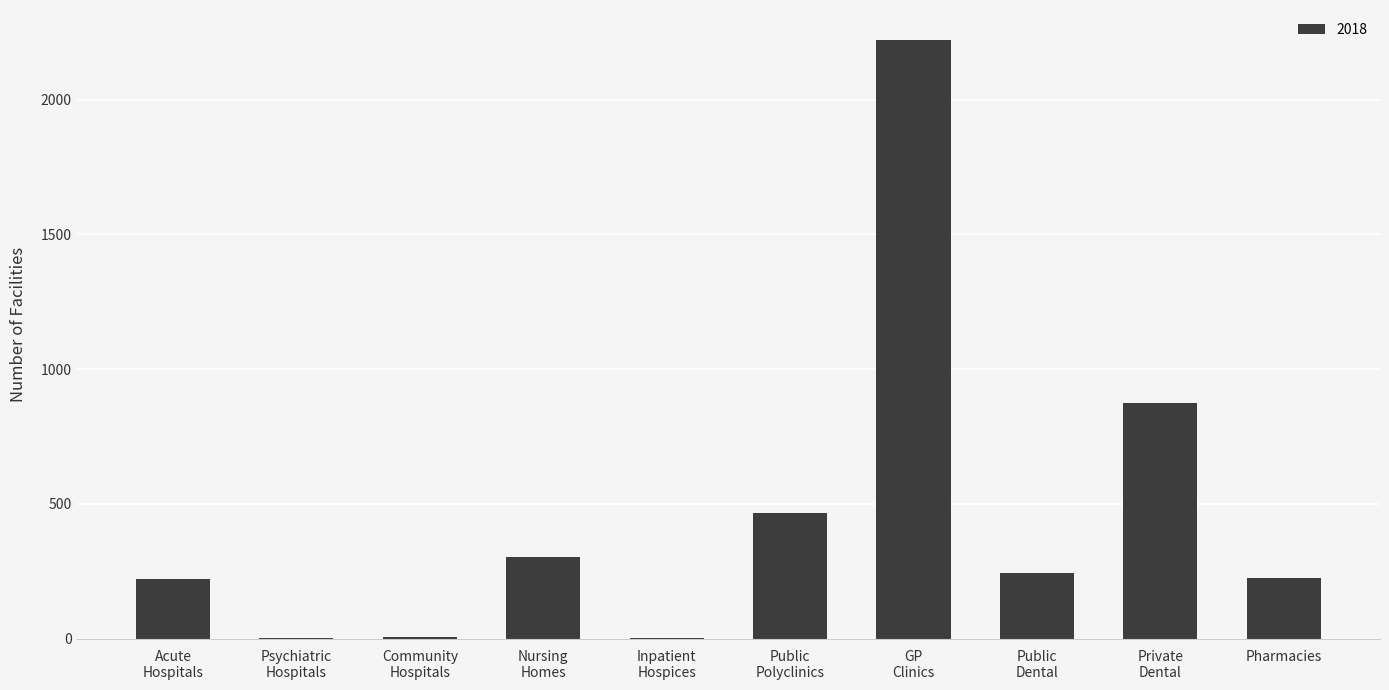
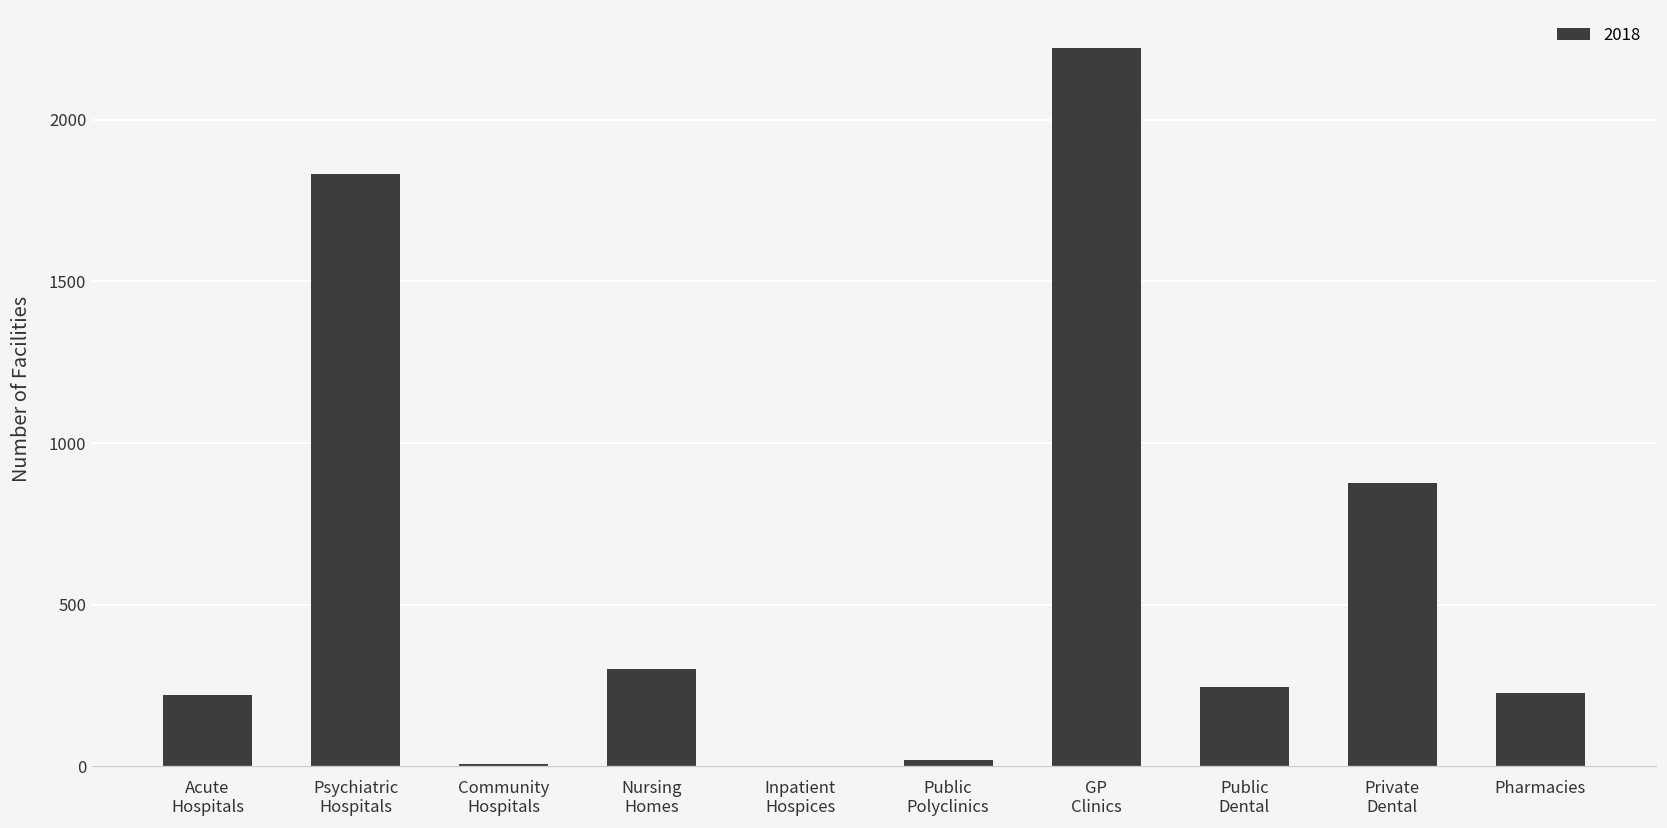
  {
    "Acute Hospitals": 220,
-   "Psychiatric Hospitals": 0,
+   "Psychiatric Hospitals": 1830,
    "Nursing Homes": 300,
-   "Public Polyclinics": 470,
+   "Public Polyclinics": 20,
    "GP Clinics": 2220,
    "Public Dental": 250,
    "Private Dental": 880,
    "Pharmacies": 230
  }
